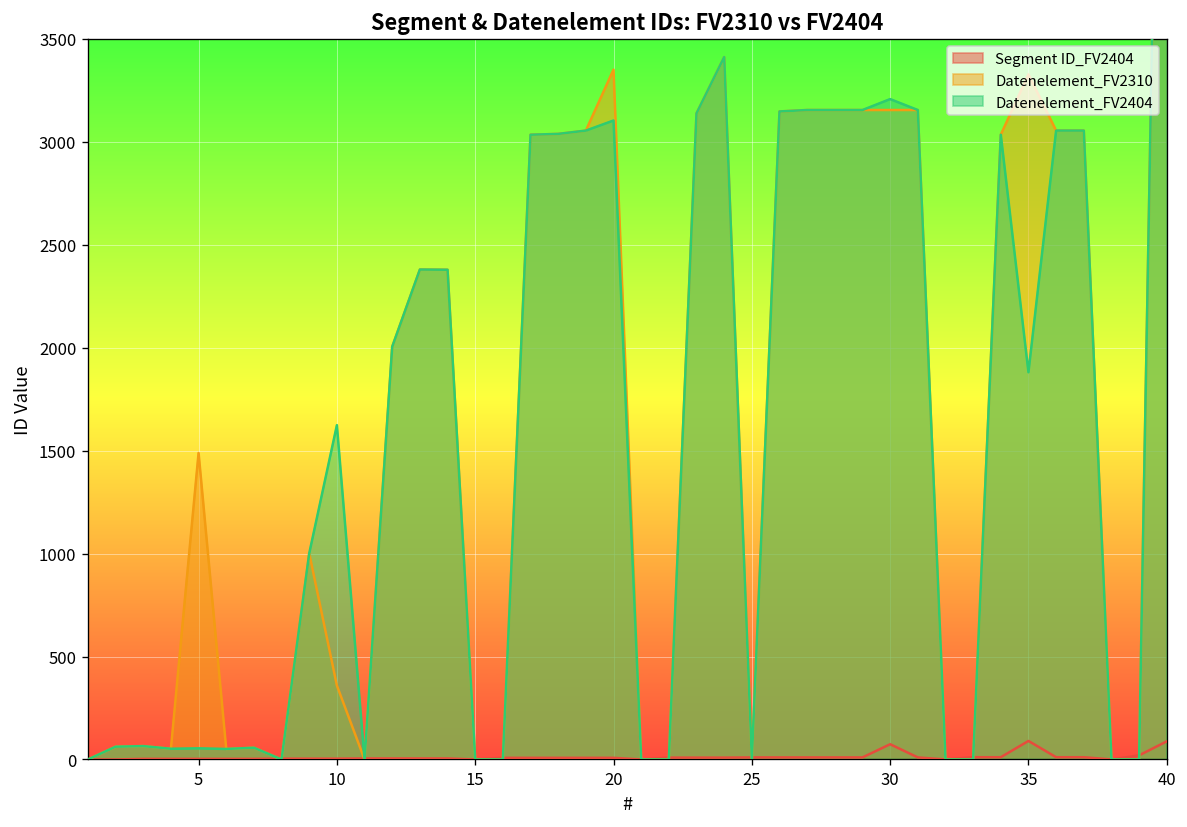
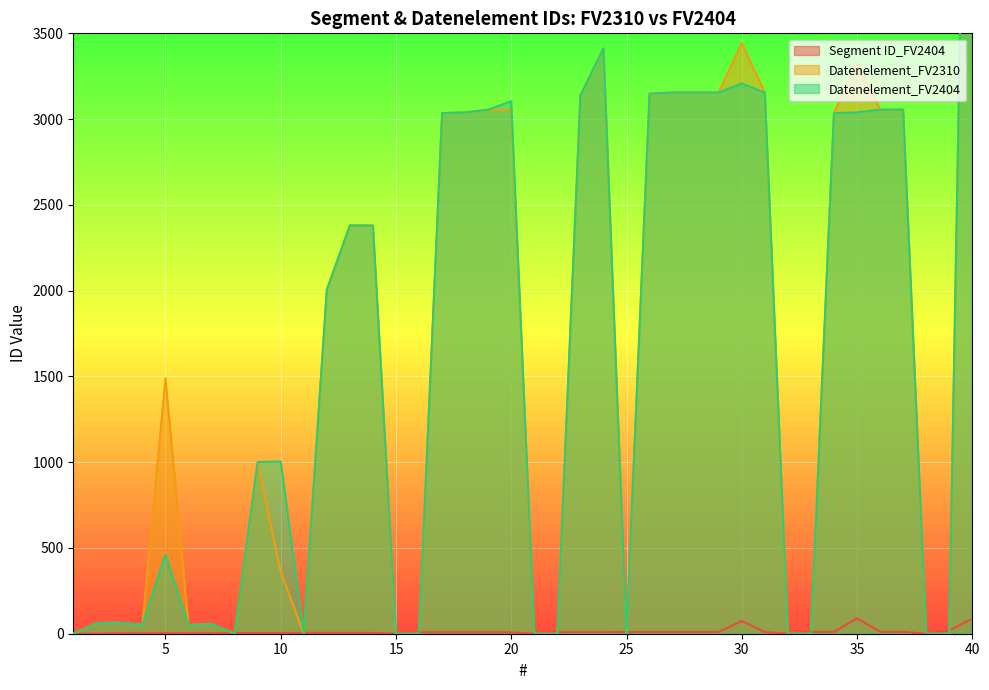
  {
    "Segment ID_FV2404": {
      "5": 0,
      "10": 0,
      "20": 10,
      "30": 70,
      "35": 90,
      "40": 90
    },
    "Datenelement_FV2310": {
      "5": 1490,
      "10": 360,
-     "20": 3350,
-     "30": 3160
+     "20": 3060,
+     "30": 3440
    },
    "Datenelement_FV2404": {
-     "5": 50,
-     "10": 1620,
+     "5": 460,
+     "10": 1000,
      "20": 3100,
      "30": 3210,
-     "35": 1880
+     "35": 3040
    }
  }
